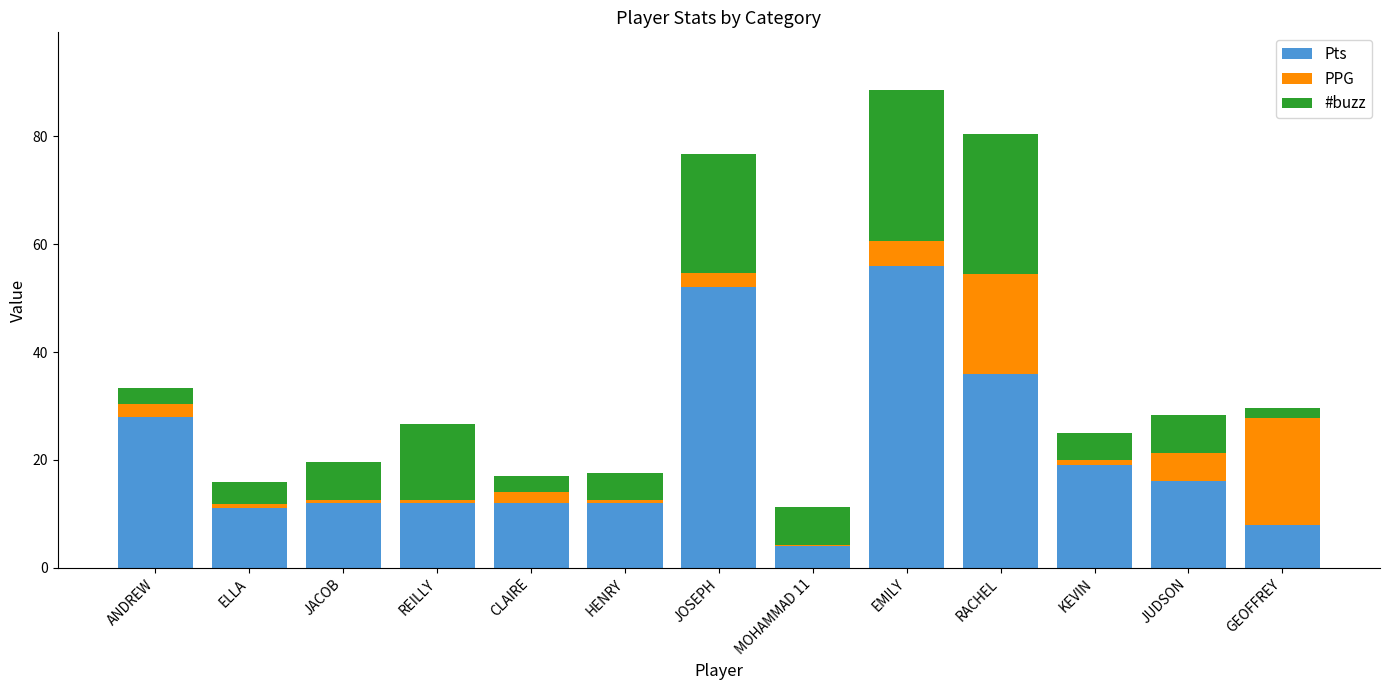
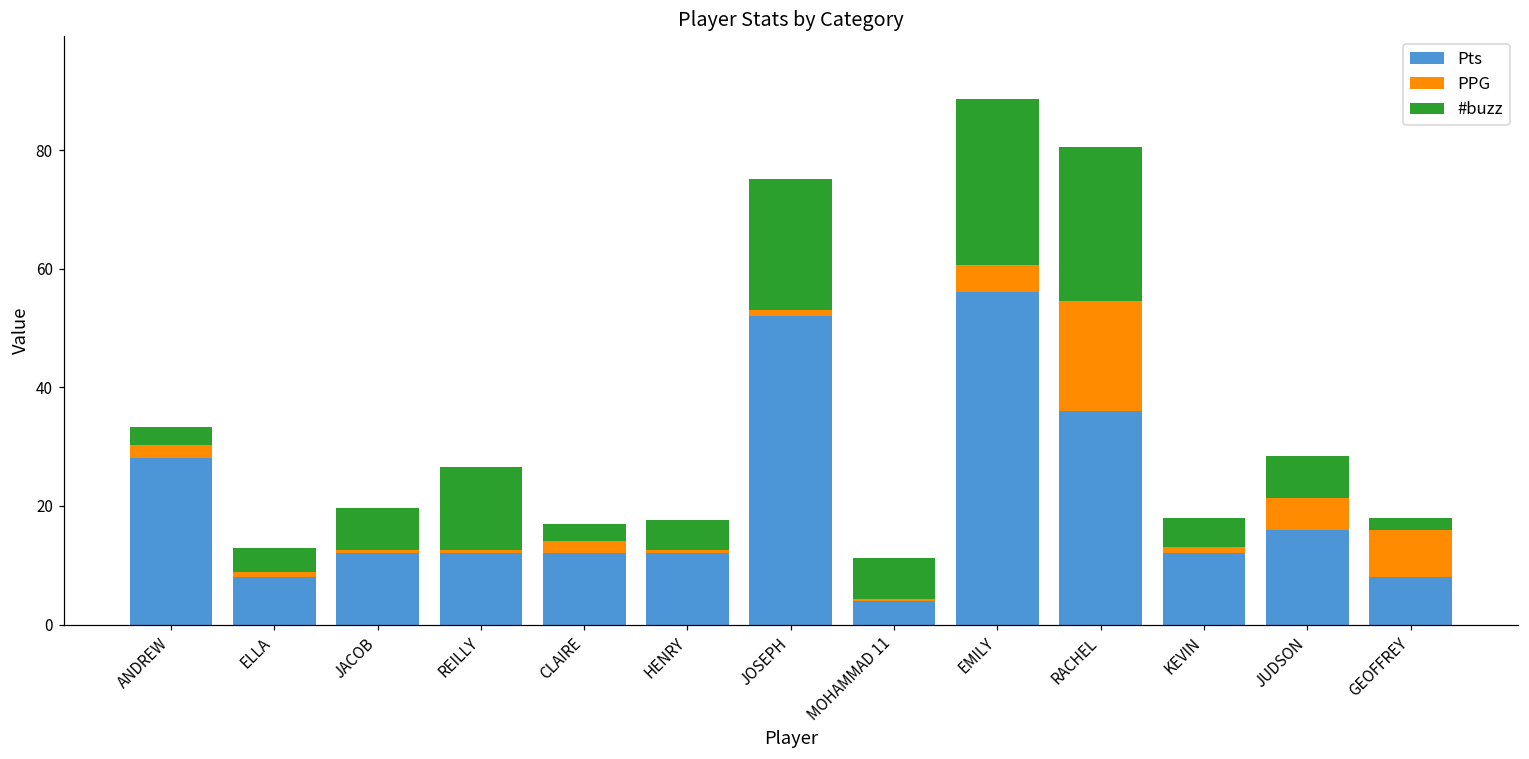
  {
    "Pts": {
      "ANDREW": 28,
-     "ELLA": 11,
+     "ELLA": 8,
      "JACOB": 12,
      "REILLY": 12,
      "CLAIRE": 12,
      "HENRY": 12,
      "JOSEPH": 52,
      "MOHAMMAD 11": 4,
      "EMILY": 56,
      "RACHEL": 36,
-     "KEVIN": 19,
+     "KEVIN": 12,
      "JUDSON": 16,
      "GEOFFREY": 8
    },
    "PPG": {
      "ANDREW": 2,
      "ELLA": 1,
      "JACOB": 1,
      "REILLY": 1,
      "CLAIRE": 2,
      "HENRY": 1,
-     "JOSEPH": 3,
+     "JOSEPH": 1,
      "EMILY": 5,
      "RACHEL": 19,
      "KEVIN": 1,
      "JUDSON": 5,
-     "GEOFFREY": 20
+     "GEOFFREY": 8
    },
    "#buzz": {
      "ANDREW": 3,
      "ELLA": 4,
      "JACOB": 7,
      "REILLY": 14,
      "CLAIRE": 3,
      "HENRY": 5,
      "JOSEPH": 22,
      "MOHAMMAD 11": 7,
      "EMILY": 28,
      "RACHEL": 26,
      "KEVIN": 5,
      "JUDSON": 7,
      "GEOFFREY": 2
    }
  }
